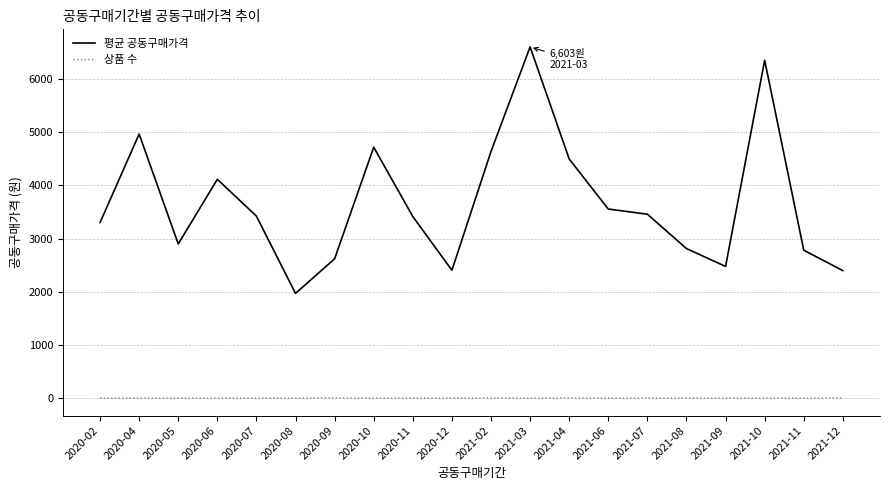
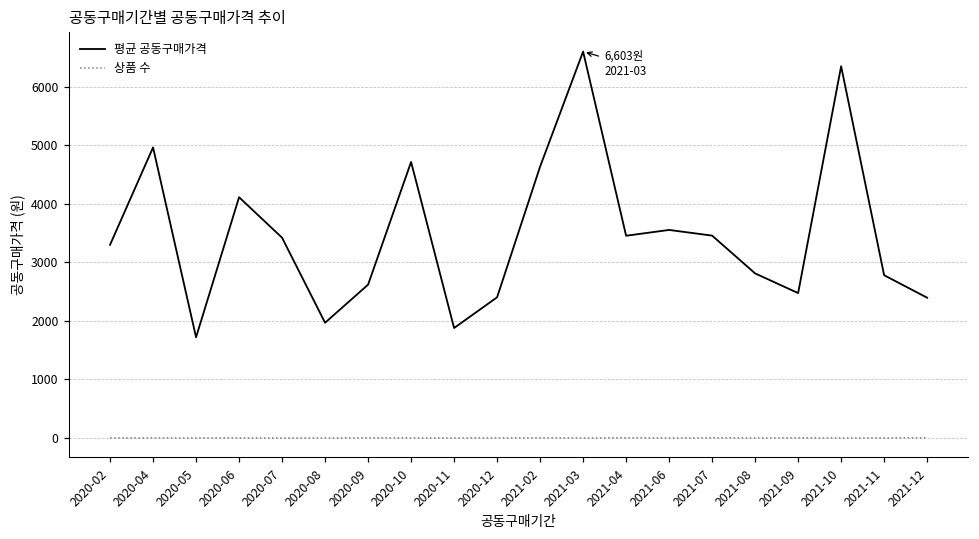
  {
    "평균 공동구매가격": {
      "2020-02": 3300,
      "2020-04": 5000,
-     "2020-05": 2900,
+     "2020-05": 1700,
      "2020-06": 4100,
      "2020-07": 3400,
      "2020-08": 2000,
      "2020-09": 2600,
      "2020-10": 4700,
-     "2020-11": 3400,
+     "2020-11": 1900,
      "2020-12": 2400,
      "2021-02": 4600,
-     "2021-04": 4500,
+     "2021-04": 3500,
      "2021-06": 3600,
      "2021-07": 3500,
      "2021-08": 2800,
      "2021-09": 2500,
      "2021-10": 6400,
      "2021-11": 2800,
      "2021-12": 2400
    },
    "상품 수": {
      "2020-02": 0,
      "2020-04": 0,
      "2020-05": 0,
      "2020-06": 0,
      "2020-07": 0,
      "2020-08": 0,
      "2020-09": 0,
      "2020-10": 0,
      "2020-11": 0,
      "2020-12": 0,
      "2021-02": 0,
      "2021-03": 0,
      "2021-04": 0,
      "2021-06": 0,
      "2021-07": 0,
      "2021-08": 0,
      "2021-09": 0,
      "2021-10": 0,
      "2021-11": 0,
      "2021-12": 0
    }
  }
